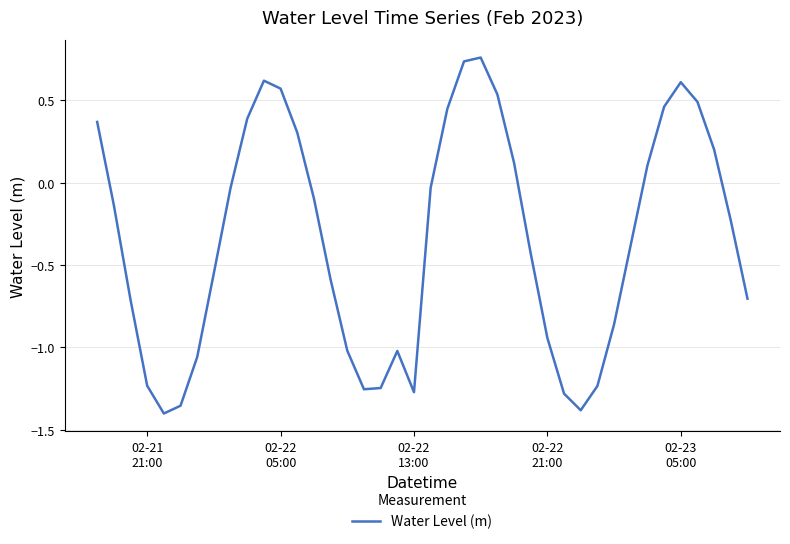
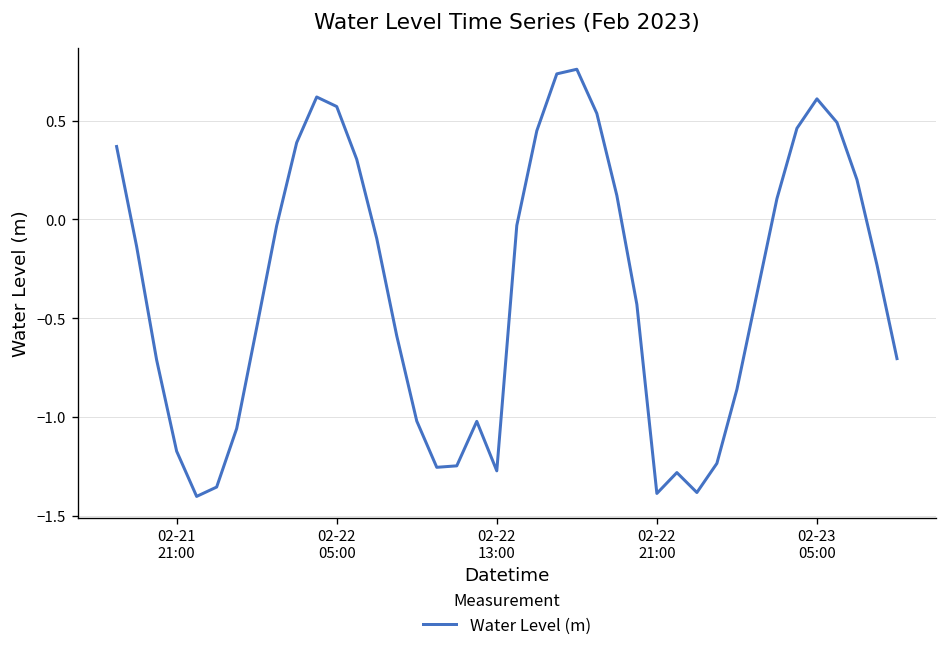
  {
-   "02-21 21:00": -1.23,
+   "02-21 21:00": -1.17,
    "02-22 05:00": 0.57,
    "02-22 13:00": -1.27,
-   "02-22 21:00": -0.94,
+   "02-22 21:00": -1.39,
    "02-23 05:00": 0.61
  }
